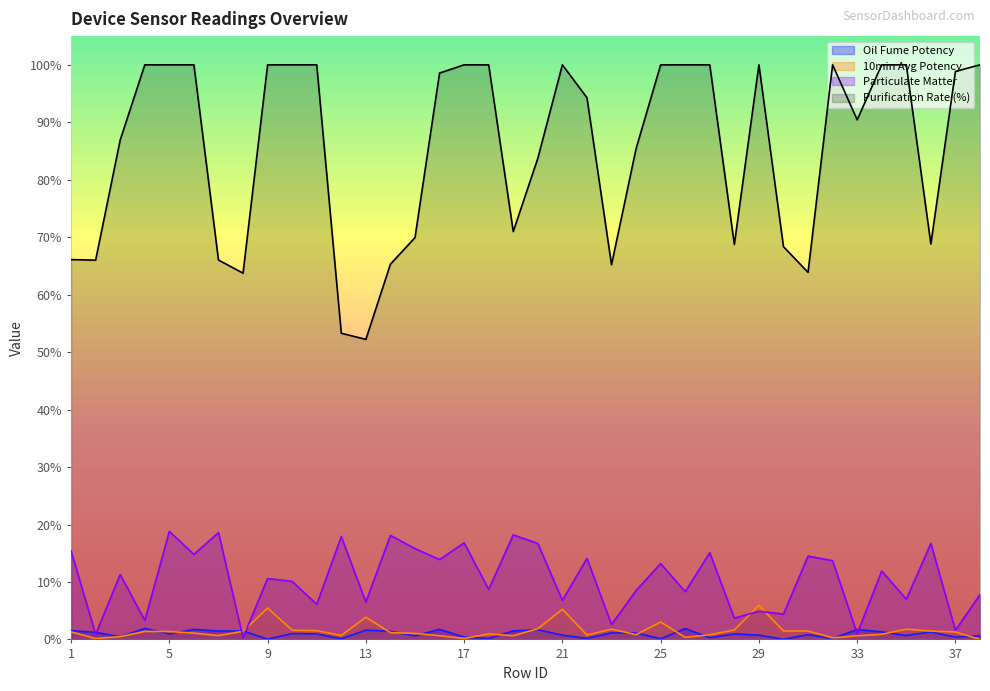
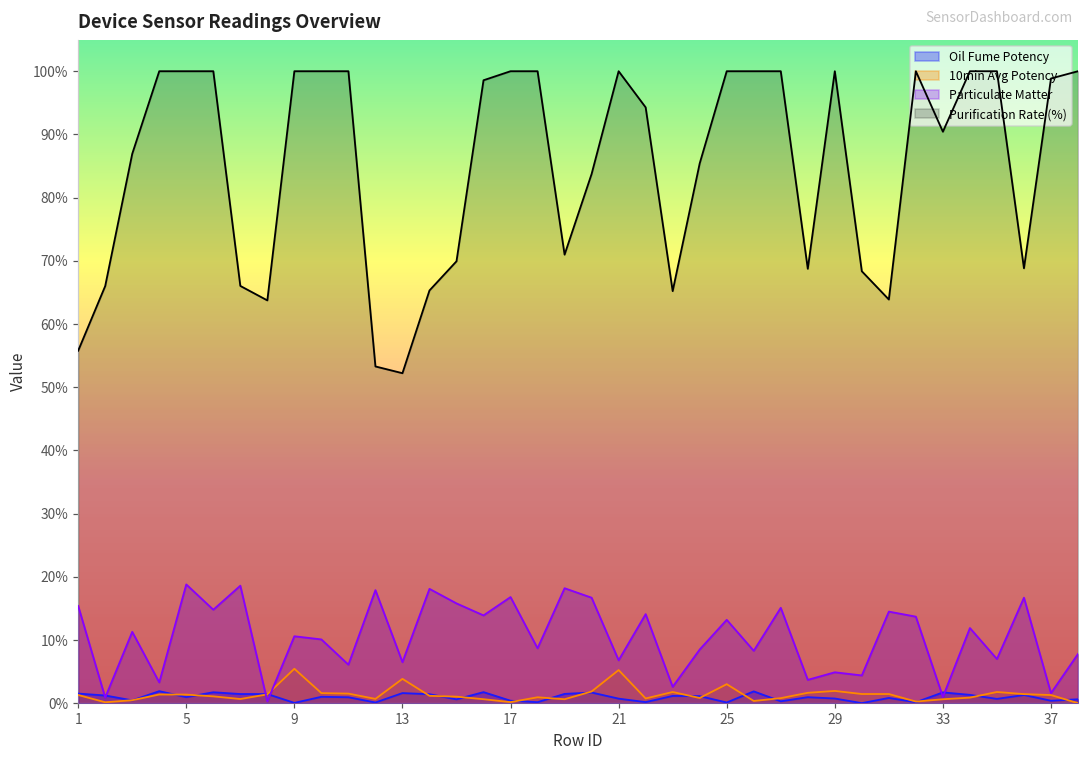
  {
    "10min Avg Potency": {
      "9": "5%",
      "13": "4%",
      "21": "5%",
      "25": "3%",
-     "29": "6%"
+     "29": "2%"
    },
    "Purification Rate (%)": {
-     "1": "66%",
+     "1": "56%",
      "5": "100%",
      "9": "100%",
      "13": "52%",
      "17": "100%",
      "21": "100%",
      "25": "100%",
      "29": "100%",
      "33": "90%"
    }
  }
